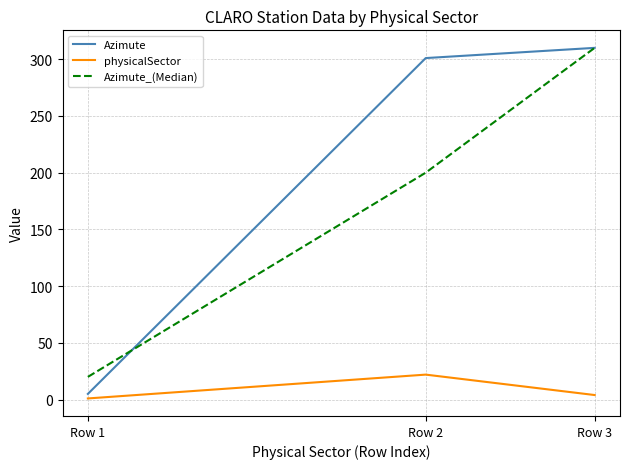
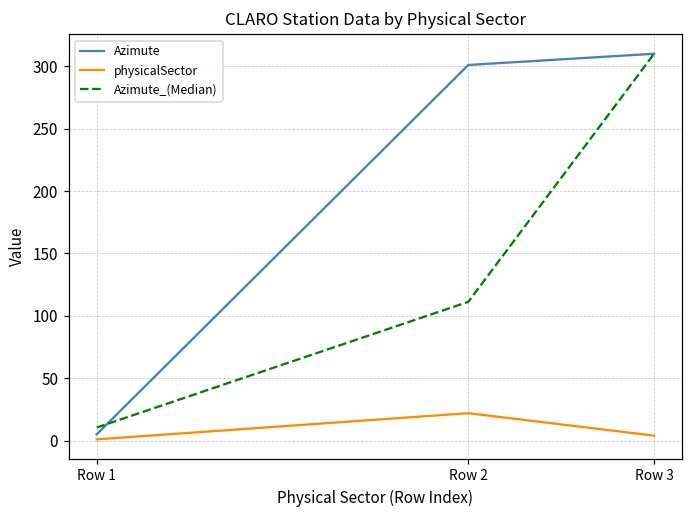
  {
    "Azimute": {
      "Row 1": 5,
      "Row 2": 301
    },
    "physicalSector": {
      "Row 1": 1,
      "Row 2": 22,
      "Row 3": 4
    },
    "Azimute_(Median)": {
-     "Row 1": 20,
-     "Row 2": 200
+     "Row 1": 11,
+     "Row 2": 111
    }
  }
